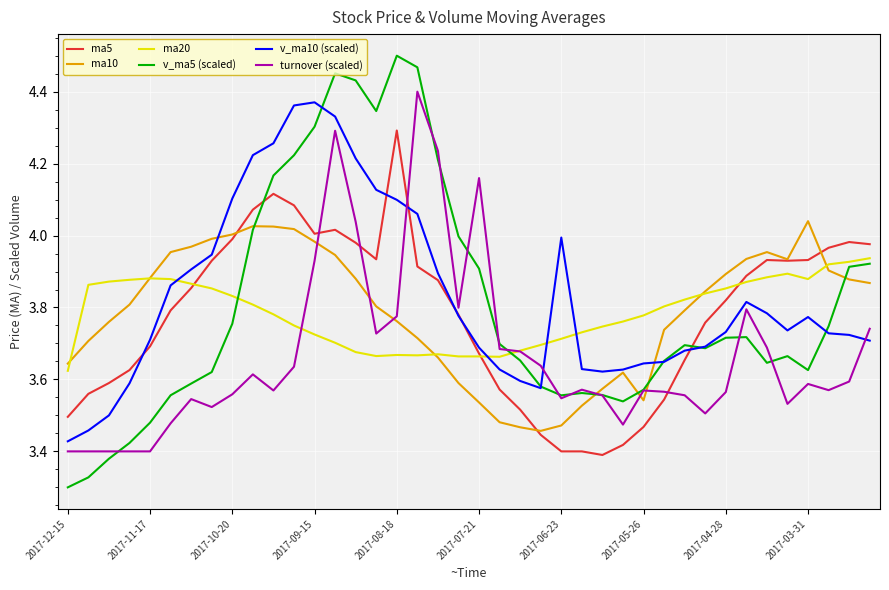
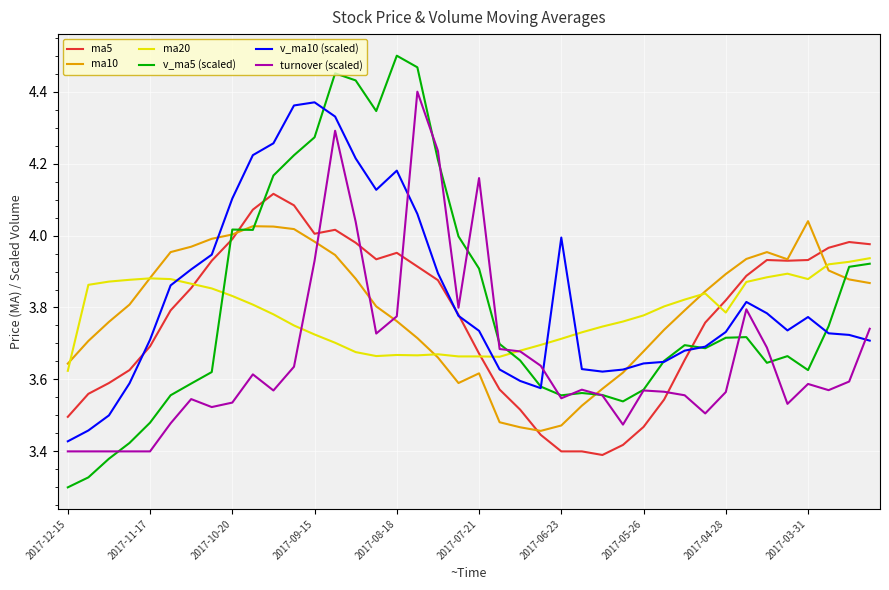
  {
    "ma5": {
      "2017-12-15": 3.50,
      "2017-11-17": 3.69,
      "2017-10-20": 3.99,
      "2017-09-15": 4.01,
-     "2017-08-18": 4.29,
+     "2017-08-18": 3.95,
      "2017-07-21": 3.67,
      "2017-06-23": 3.40,
      "2017-05-26": 3.47,
      "2017-04-28": 3.82,
      "2017-03-31": 3.93
    },
    "ma10": {
      "2017-12-15": 3.64,
      "2017-10-20": 4.00,
      "2017-09-15": 3.98,
      "2017-08-18": 3.76,
-     "2017-07-21": 3.54,
+     "2017-07-21": 3.62,
      "2017-06-23": 3.47,
-     "2017-05-26": 3.54,
+     "2017-05-26": 3.68,
      "2017-04-28": 3.89,
      "2017-03-31": 4.04
    },
    "ma20": {
      "2017-12-15": 3.62,
      "2017-10-20": 3.83,
      "2017-09-15": 3.73,
      "2017-08-18": 3.67,
      "2017-07-21": 3.66,
      "2017-06-23": 3.71,
      "2017-05-26": 3.78,
-     "2017-04-28": 3.85,
+     "2017-04-28": 3.79,
      "2017-03-31": 3.88
    },
    "v_ma5 (scaled)": {
      "2017-12-15": 3.30,
      "2017-11-17": 3.48,
-     "2017-10-20": 3.75,
-     "2017-09-15": 4.30,
+     "2017-10-20": 4.02,
+     "2017-09-15": 4.27,
      "2017-08-18": 4.50,
      "2017-07-21": 3.91,
      "2017-06-23": 3.56,
      "2017-04-28": 3.72,
      "2017-03-31": 3.63
    },
    "v_ma10 (scaled)": {
      "2017-12-15": 3.43,
      "2017-11-17": 3.71,
      "2017-10-20": 4.10,
      "2017-09-15": 4.37,
-     "2017-08-18": 4.10,
-     "2017-07-21": 3.69,
+     "2017-08-18": 4.18,
+     "2017-07-21": 3.74,
      "2017-06-23": 3.99,
      "2017-05-26": 3.64,
      "2017-04-28": 3.73,
      "2017-03-31": 3.77
    },
    "turnover (scaled)": {
      "2017-12-15": 3.40,
      "2017-11-17": 3.40,
-     "2017-10-20": 3.56,
+     "2017-10-20": 3.54,
      "2017-09-15": 3.93,
      "2017-08-18": 3.78,
      "2017-07-21": 4.16,
      "2017-06-23": 3.55,
      "2017-04-28": 3.56,
      "2017-03-31": 3.59
    }
  }
